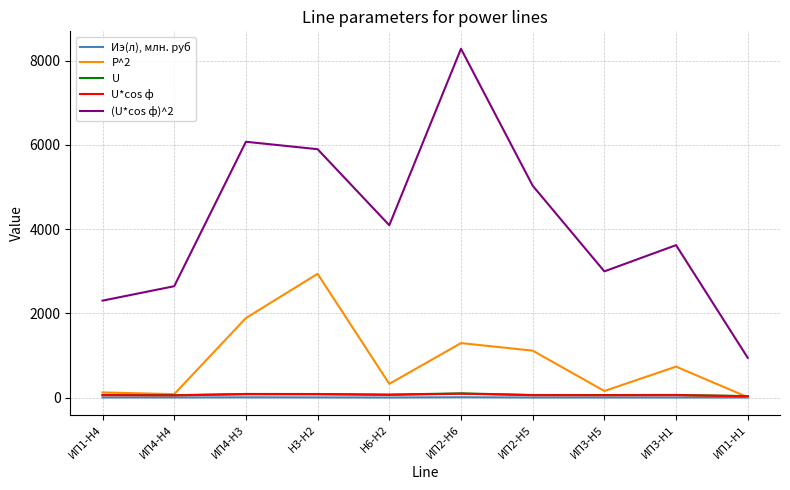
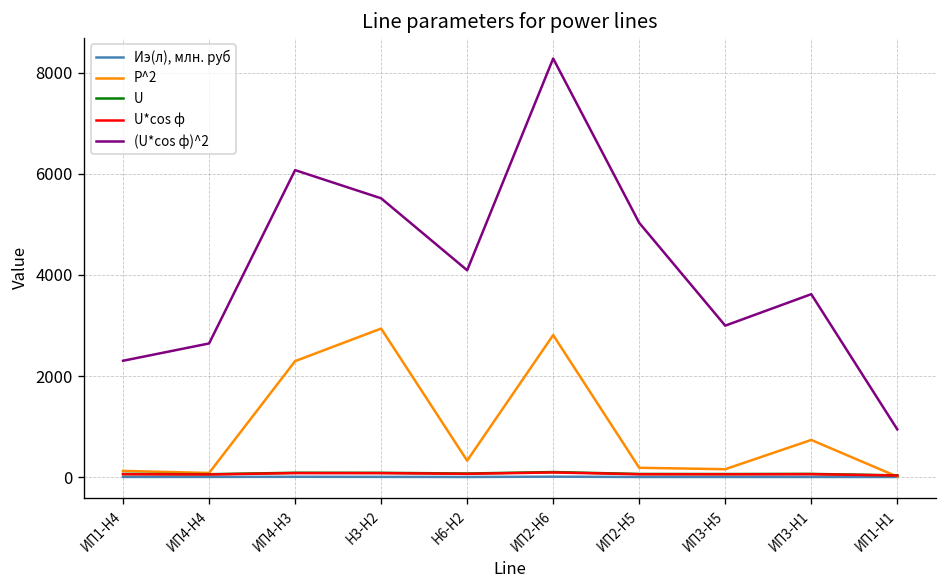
  {
    "Иэ(л), млн. руб": {
      "ИП4-Н3": 0,
      "Н3-Н2": 0,
      "Н6-Н2": 0,
      "ИП2-Н6": 0
    },
    "P^2": {
      "ИП1-Н4": 100,
-     "ИП4-Н3": 1900,
+     "ИП4-Н3": 2300,
      "Н3-Н2": 2900,
      "Н6-Н2": 300,
-     "ИП2-Н6": 1300,
-     "ИП2-Н5": 1100,
+     "ИП2-Н6": 2800,
+     "ИП2-Н5": 200,
      "ИП3-Н5": 200,
      "ИП3-Н1": 700
    },
    "(U*cos ф)^2": {
      "ИП1-Н4": 2300,
      "ИП4-Н4": 2600,
      "ИП4-Н3": 6100,
-     "Н3-Н2": 5900,
+     "Н3-Н2": 5500,
      "Н6-Н2": 4100,
      "ИП2-Н6": 8300,
      "ИП2-Н5": 5000,
      "ИП3-Н5": 3000,
      "ИП3-Н1": 3600,
      "ИП1-Н1": 900
    }
  }
